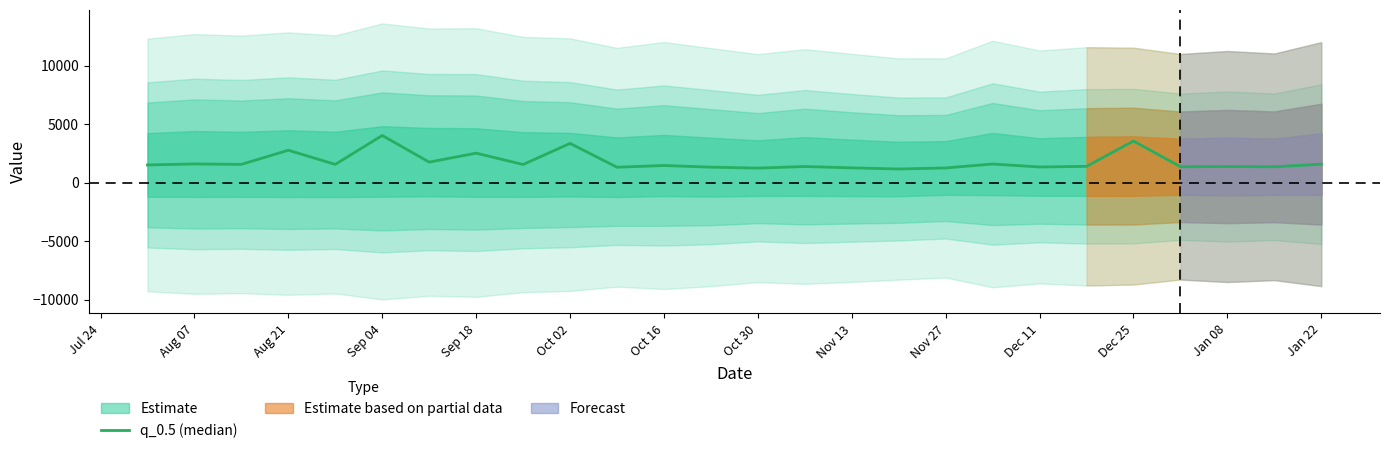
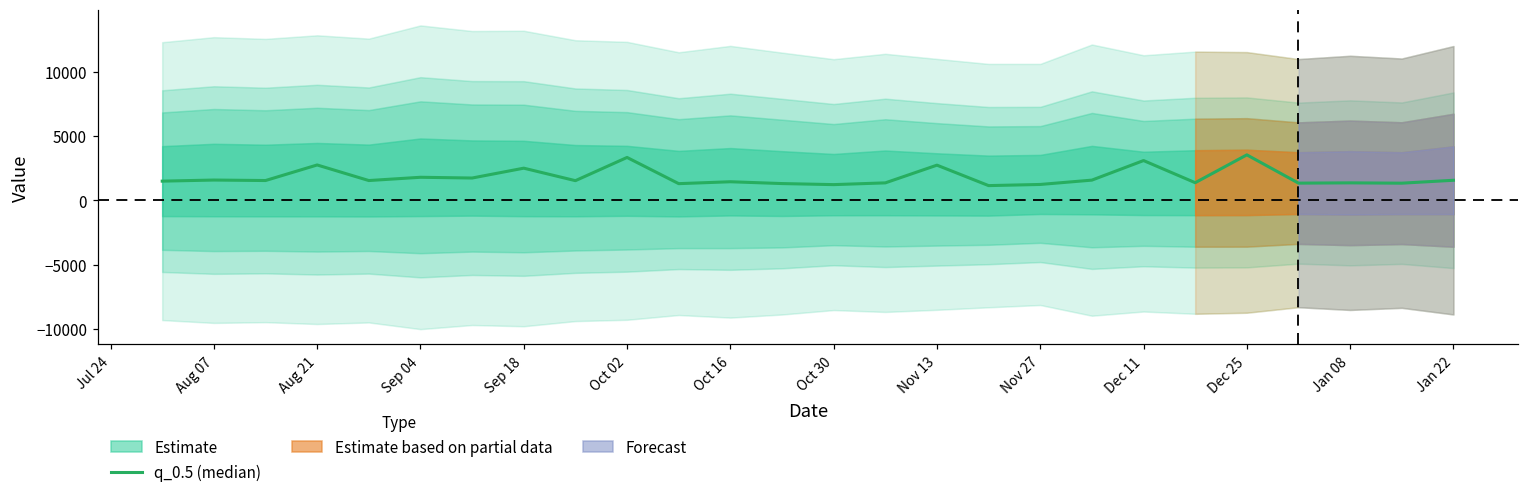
  {
    "q_0.5 (median)": {
      "Aug 07": 1600,
      "Aug 21": 2800,
-     "Sep 04": 4000,
+     "Sep 04": 1800,
      "Sep 18": 2500,
      "Oct 02": 3300,
      "Oct 16": 1500,
      "Oct 30": 1200,
-     "Nov 13": 1300,
+     "Nov 13": 2700,
      "Nov 27": 1200,
-     "Dec 11": 1300,
+     "Dec 11": 3100,
      "Dec 25": 3500,
      "Jan 08": 1400,
      "Jan 22": 1600
    }
  }
